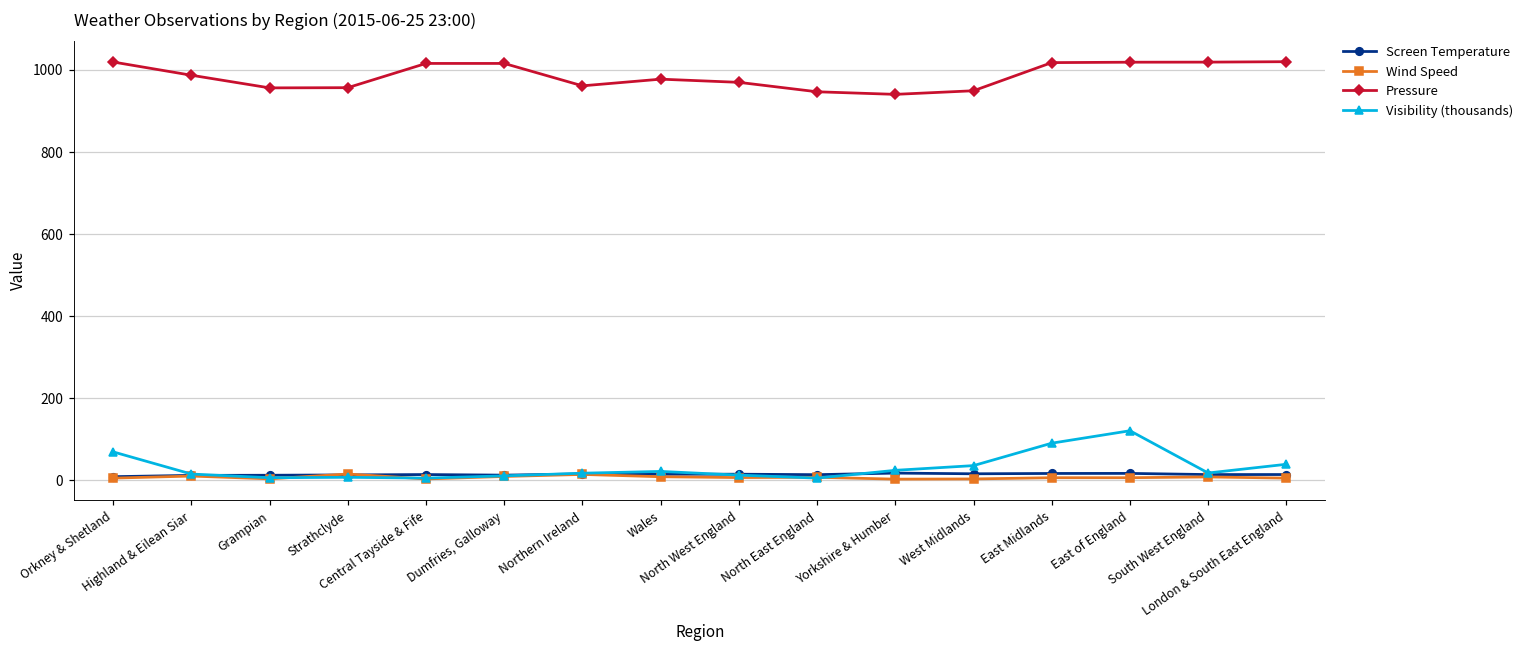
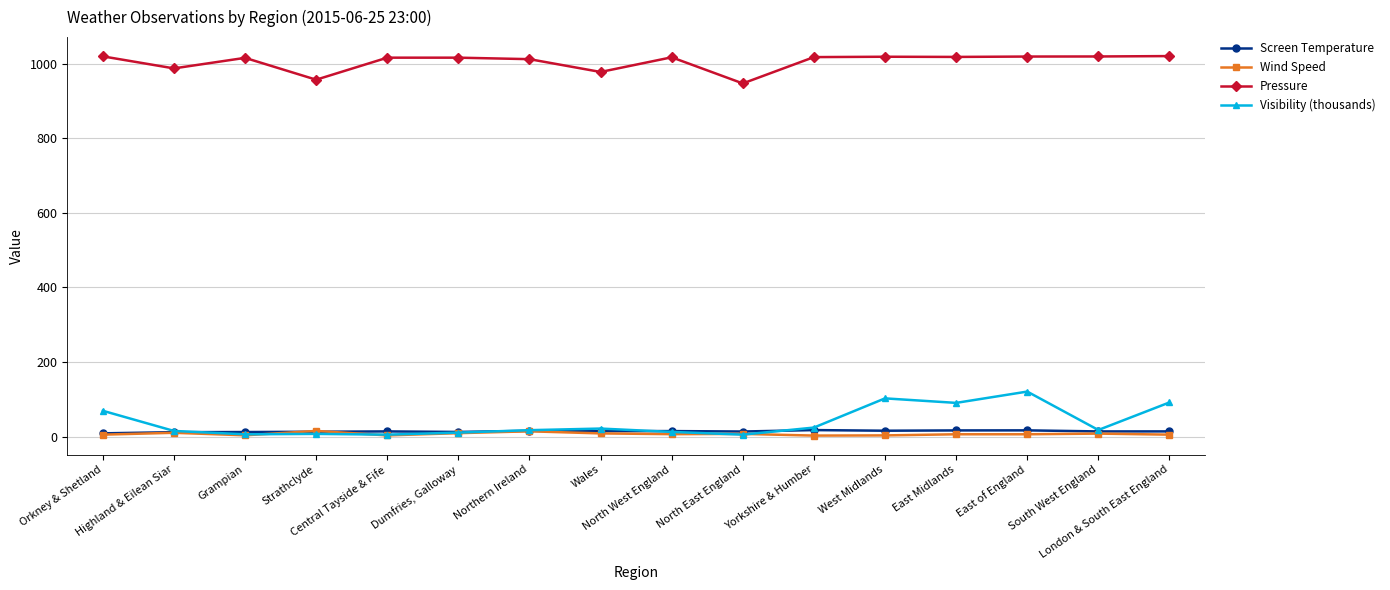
  {
    "Screen Temperature": {
      "Central Tayside & Fife": 10,
      "West Midlands": 20,
      "East Midlands": 20,
      "East of England": 20,
      "London & South East England": 10
    },
    "Wind Speed": {
      "Yorkshire & Humber": 0,
      "West Midlands": 0,
      "East Midlands": 10,
      "East of England": 10,
      "London & South East England": 10
    },
    "Pressure": {
      "Orkney & Shetland": 1020,
      "Highland & Eilean Siar": 990,
-     "Grampian": 960,
+     "Grampian": 1020,
      "Strathclyde": 960,
      "Central Tayside & Fife": 1020,
      "Dumfries, Galloway": 1020,
-     "Northern Ireland": 960,
+     "Northern Ireland": 1010,
      "Wales": 980,
-     "North West England": 970,
+     "North West England": 1020,
      "North East England": 950,
-     "Yorkshire & Humber": 940,
-     "West Midlands": 950,
+     "Yorkshire & Humber": 1020,
+     "West Midlands": 1020,
      "East Midlands": 1020,
      "East of England": 1020,
      "South West England": 1020,
      "London & South East England": 1020
    },
    "Visibility (thousands)": {
      "Orkney & Shetland": 70,
-     "West Midlands": 40,
+     "West Midlands": 100,
      "East Midlands": 90,
      "East of England": 120,
-     "London & South East England": 40
+     "London & South East England": 90
    }
  }
